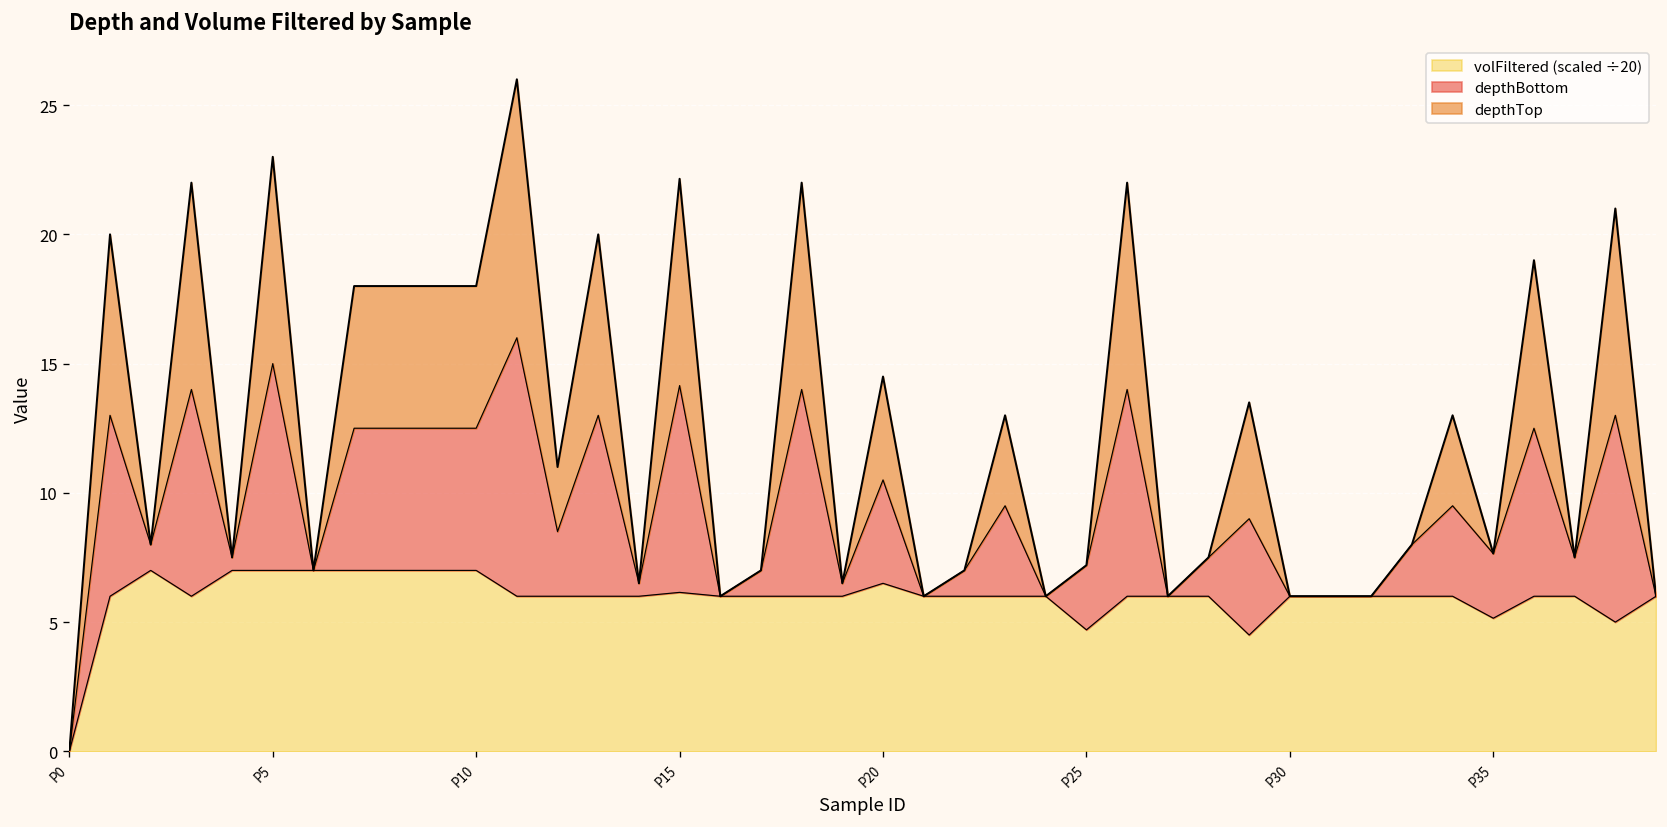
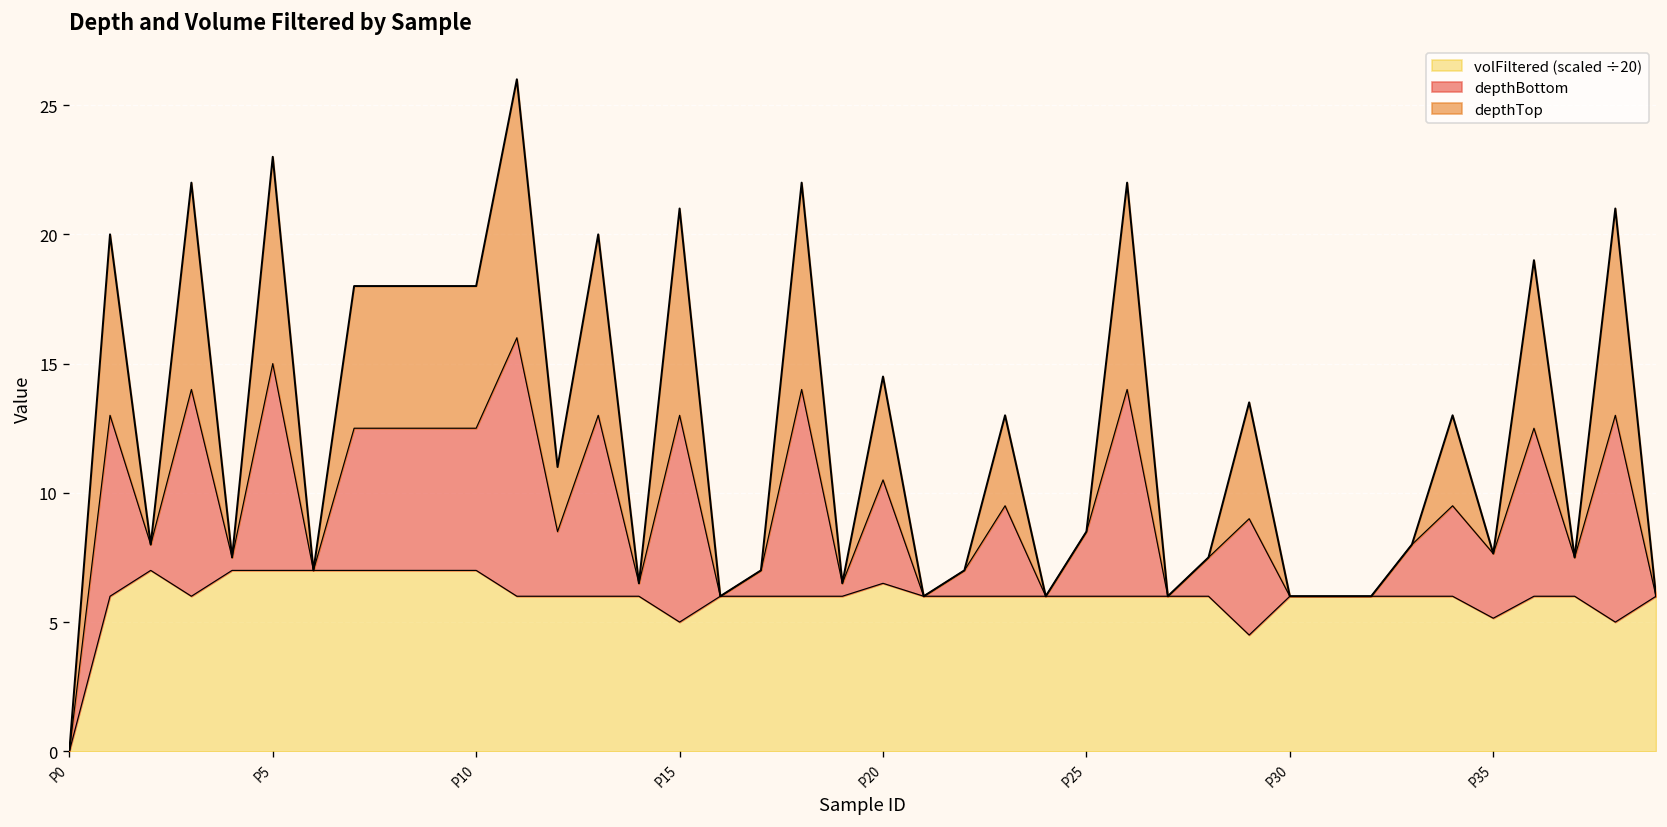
  {
    "volFiltered (scaled ÷20)": {
      "P5": 7.0,
      "P10": 7.0,
-     "P15": 6.2,
+     "P15": 5.0,
      "P20": 6.5,
-     "P25": 4.7,
+     "P25": 6.0,
      "P35": 5.2
    }
  }
